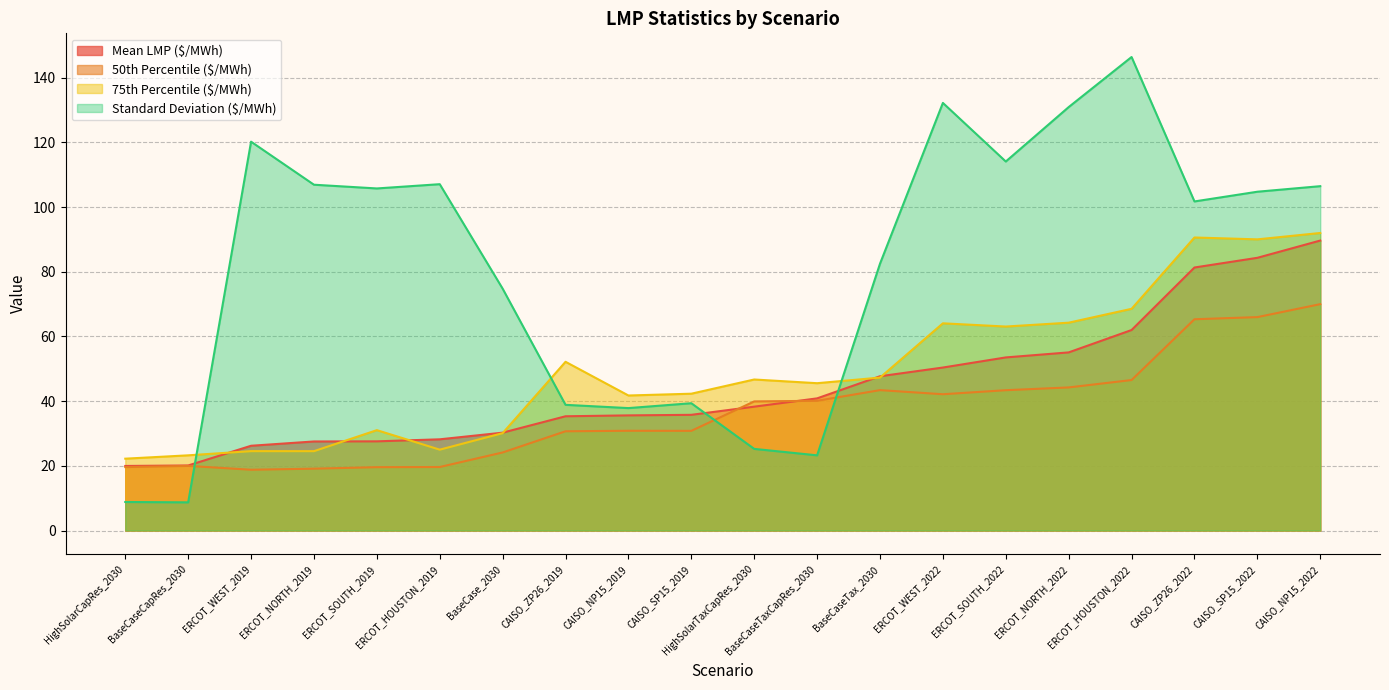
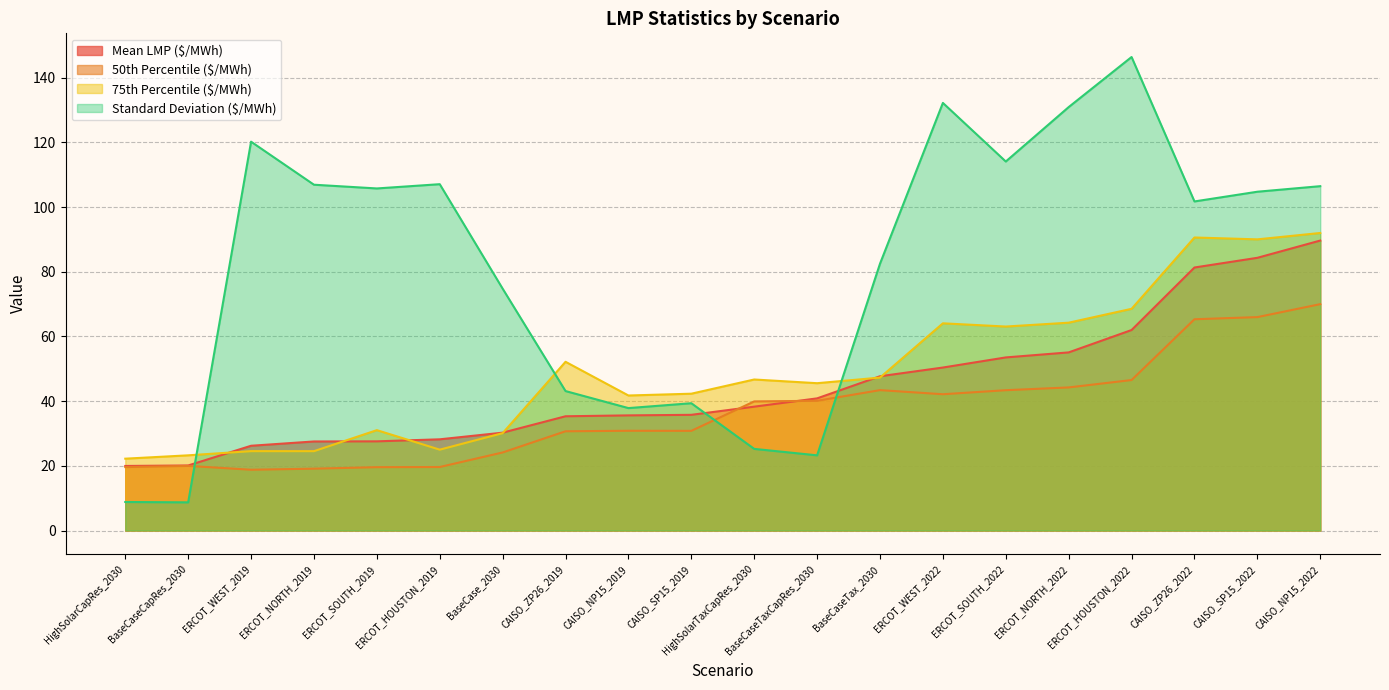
  {
    "75th Percentile ($/MWh)": {
      "HighSolarCapRes_2030": 22,
      "BaseCaseCapRes_2030": 23,
      "ERCOT_WEST_2019": 25,
      "ERCOT_NORTH_2019": 25,
      "ERCOT_SOUTH_2019": 31,
      "ERCOT_HOUSTON_2019": 25,
      "CAISO_ZP26_2019": 52,
      "CAISO_NP15_2019": 42,
      "CAISO_SP15_2019": 42,
      "HighSolarTaxCapRes_2030": 47,
      "BaseCaseTaxCapRes_2030": 46,
      "ERCOT_WEST_2022": 64,
      "ERCOT_SOUTH_2022": 63,
      "ERCOT_NORTH_2022": 64,
      "ERCOT_HOUSTON_2022": 69,
      "CAISO_ZP26_2022": 91,
      "CAISO_SP15_2022": 90,
      "CAISO_NP15_2022": 92
    },
    "Standard Deviation ($/MWh)": {
      "HighSolarCapRes_2030": 9,
      "BaseCaseCapRes_2030": 9,
      "ERCOT_WEST_2019": 120,
      "ERCOT_NORTH_2019": 107,
      "ERCOT_SOUTH_2019": 106,
      "ERCOT_HOUSTON_2019": 107,
      "BaseCase_2030": 75,
-     "CAISO_ZP26_2019": 39,
+     "CAISO_ZP26_2019": 43,
      "CAISO_NP15_2019": 38,
      "CAISO_SP15_2019": 39,
      "HighSolarTaxCapRes_2030": 25,
      "BaseCaseTaxCapRes_2030": 23,
      "BaseCaseTax_2030": 82,
      "ERCOT_WEST_2022": 132,
      "ERCOT_SOUTH_2022": 114,
      "ERCOT_NORTH_2022": 131,
      "ERCOT_HOUSTON_2022": 146,
      "CAISO_ZP26_2022": 102,
      "CAISO_SP15_2022": 105,
      "CAISO_NP15_2022": 106
    }
  }
